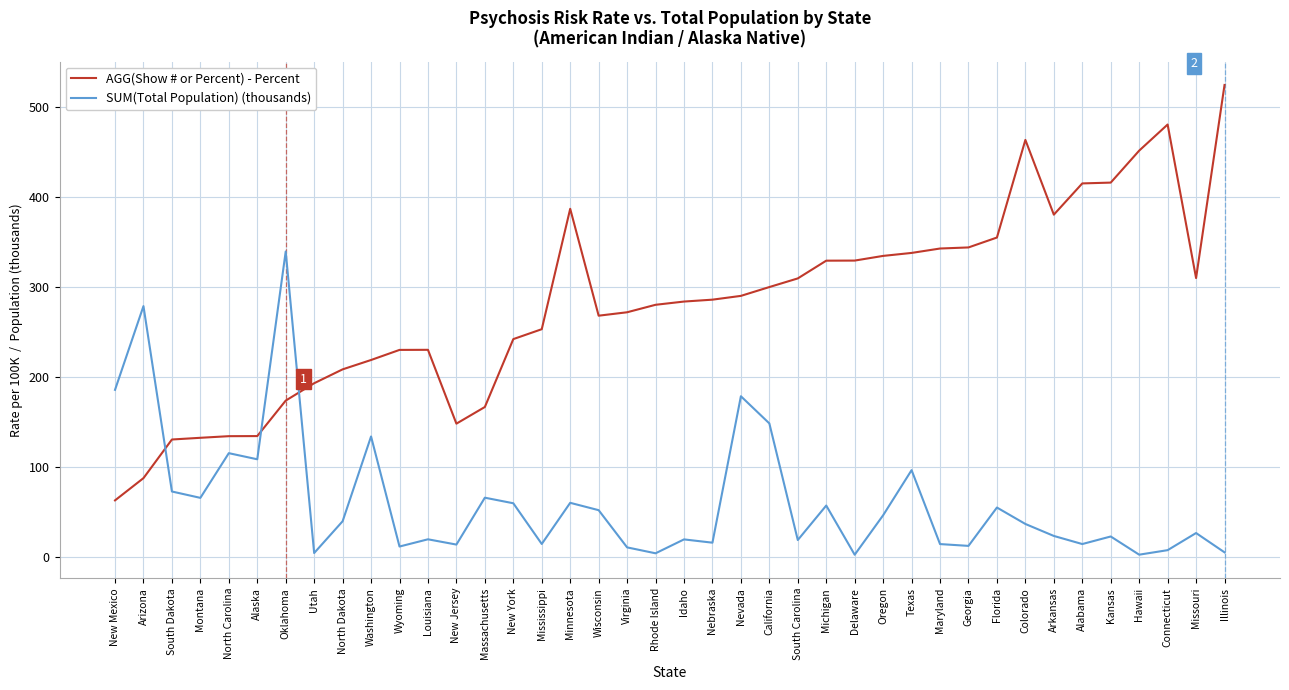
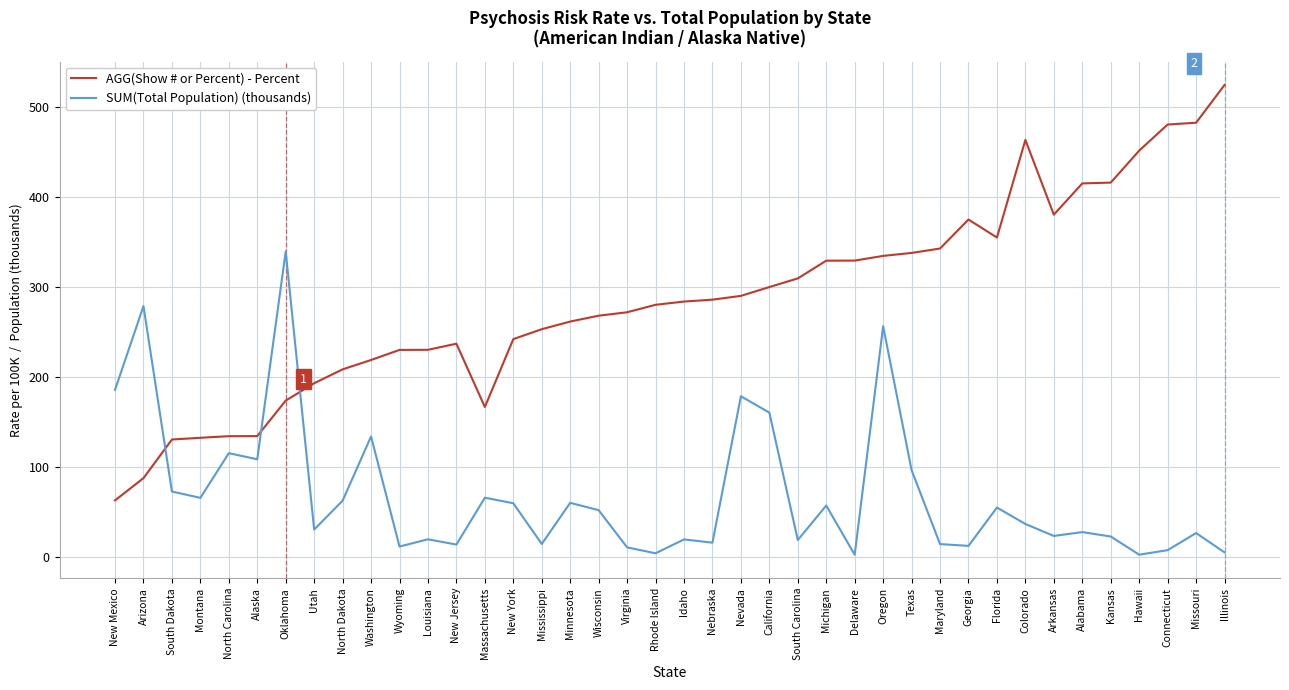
  {
    "AGG(Show # or Percent) - Percent": {
      "New Mexico": 60,
      "Arizona": 90,
      "South Dakota": 130,
      "Montana": 130,
      "North Carolina": 130,
      "Alaska": 130,
      "Oklahoma": 170,
      "North Dakota": 210,
      "Washington": 220,
      "Wyoming": 230,
      "Louisiana": 230,
-     "New Jersey": 150,
+     "New Jersey": 240,
      "Massachusetts": 170,
      "New York": 240,
      "Mississippi": 250,
-     "Minnesota": 390,
+     "Minnesota": 260,
      "Wisconsin": 270,
      "Virginia": 270,
      "Rhode Island": 280,
      "Idaho": 280,
      "Nebraska": 290,
      "Nevada": 290,
      "California": 300,
      "South Carolina": 310,
      "Michigan": 330,
      "Delaware": 330,
      "Oregon": 330,
      "Texas": 340,
      "Maryland": 340,
-     "Georgia": 340,
+     "Georgia": 380,
      "Florida": 360,
      "Colorado": 460,
      "Arkansas": 380,
      "Alabama": 420,
      "Kansas": 420,
      "Hawaii": 450,
      "Connecticut": 480,
-     "Missouri": 310,
+     "Missouri": 480,
      "Illinois": 520
    },
    "SUM(Total Population) (thousands)": {
      "New Mexico": 190,
      "Arizona": 280,
      "South Dakota": 70,
      "Montana": 70,
      "North Carolina": 120,
      "Alaska": 110,
      "Oklahoma": 340,
-     "Utah": 0,
-     "North Dakota": 40,
+     "Utah": 30,
+     "North Dakota": 60,
      "Washington": 130,
      "Wyoming": 10,
      "Louisiana": 20,
      "New Jersey": 10,
      "Massachusetts": 70,
      "New York": 60,
      "Mississippi": 10,
      "Minnesota": 60,
      "Wisconsin": 50,
      "Virginia": 10,
      "Rhode Island": 0,
      "Idaho": 20,
      "Nebraska": 20,
      "Nevada": 180,
-     "California": 150,
+     "California": 160,
      "South Carolina": 20,
      "Michigan": 60,
      "Delaware": 0,
-     "Oregon": 50,
+     "Oregon": 260,
      "Texas": 100,
      "Maryland": 10,
      "Georgia": 10,
      "Florida": 60,
      "Colorado": 40,
      "Arkansas": 20,
-     "Alabama": 10,
+     "Alabama": 30,
      "Kansas": 20,
      "Hawaii": 0,
      "Connecticut": 10,
      "Missouri": 30,
      "Illinois": 10
    }
  }
